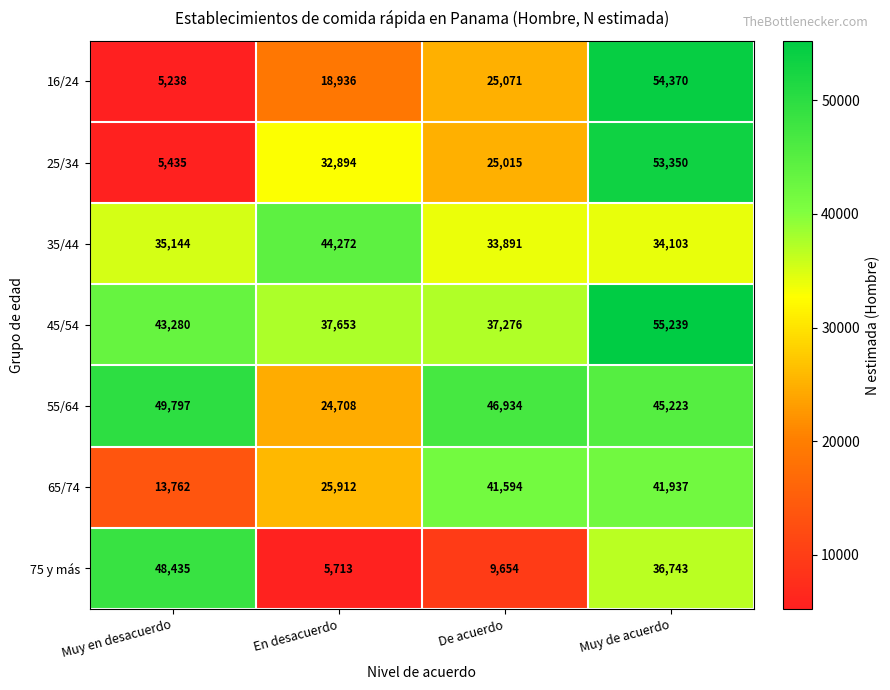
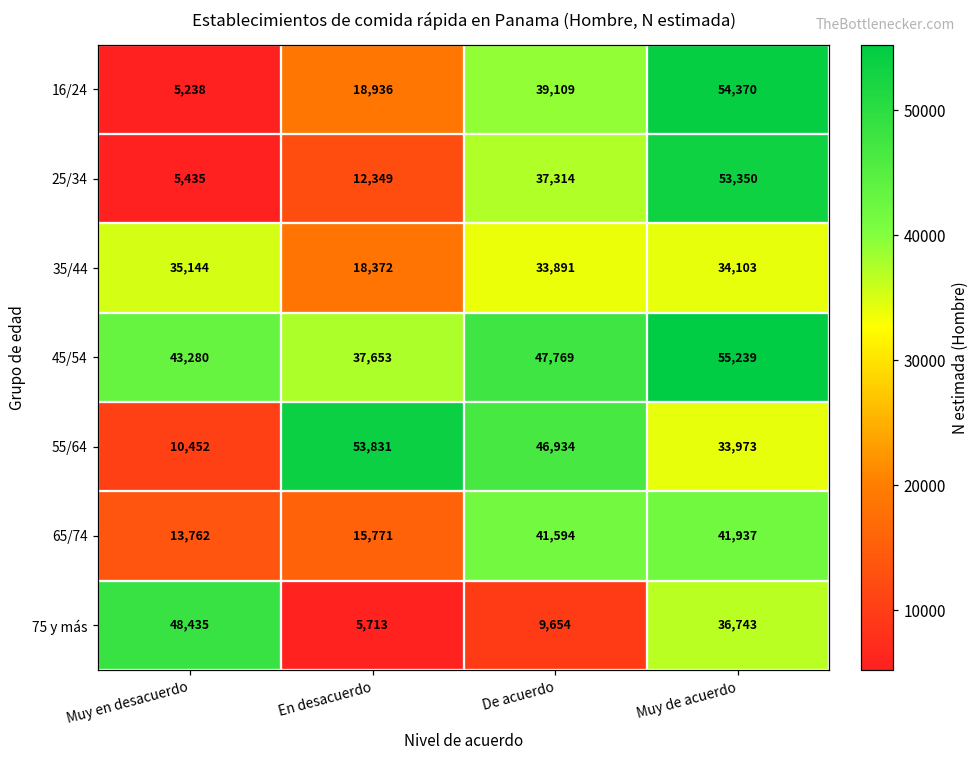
  {
    "16/24": {
      "Muy en desacuerdo": "5,238",
      "En desacuerdo": "18,936",
-     "De acuerdo": "25,071",
+     "De acuerdo": "39,109",
      "Muy de acuerdo": "54,370"
    },
    "25/34": {
      "Muy en desacuerdo": "5,435",
-     "En desacuerdo": "32,894",
-     "De acuerdo": "25,015",
+     "En desacuerdo": "12,349",
+     "De acuerdo": "37,314",
      "Muy de acuerdo": "53,350"
    },
    "35/44": {
      "Muy en desacuerdo": "35,144",
-     "En desacuerdo": "44,272",
+     "En desacuerdo": "18,372",
      "De acuerdo": "33,891",
      "Muy de acuerdo": "34,103"
    },
    "45/54": {
      "Muy en desacuerdo": "43,280",
      "En desacuerdo": "37,653",
-     "De acuerdo": "37,276",
+     "De acuerdo": "47,769",
      "Muy de acuerdo": "55,239"
    },
    "55/64": {
-     "Muy en desacuerdo": "49,797",
-     "En desacuerdo": "24,708",
+     "Muy en desacuerdo": "10,452",
+     "En desacuerdo": "53,831",
      "De acuerdo": "46,934",
-     "Muy de acuerdo": "45,223"
+     "Muy de acuerdo": "33,973"
    },
    "65/74": {
      "Muy en desacuerdo": "13,762",
-     "En desacuerdo": "25,912",
+     "En desacuerdo": "15,771",
      "De acuerdo": "41,594",
      "Muy de acuerdo": "41,937"
    },
    "75 y más": {
      "Muy en desacuerdo": "48,435",
      "En desacuerdo": "5,713",
      "De acuerdo": "9,654",
      "Muy de acuerdo": "36,743"
    }
  }
